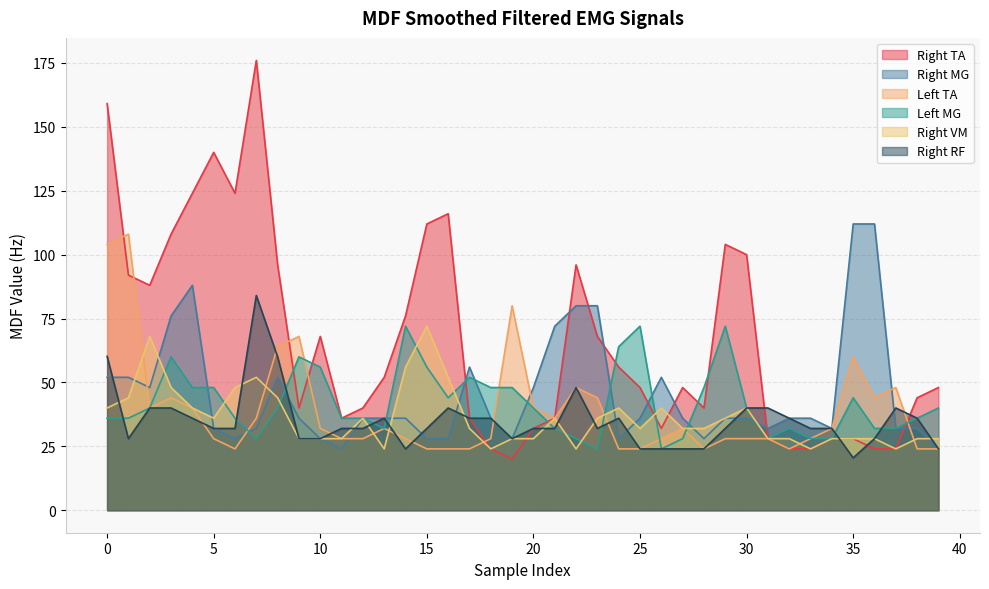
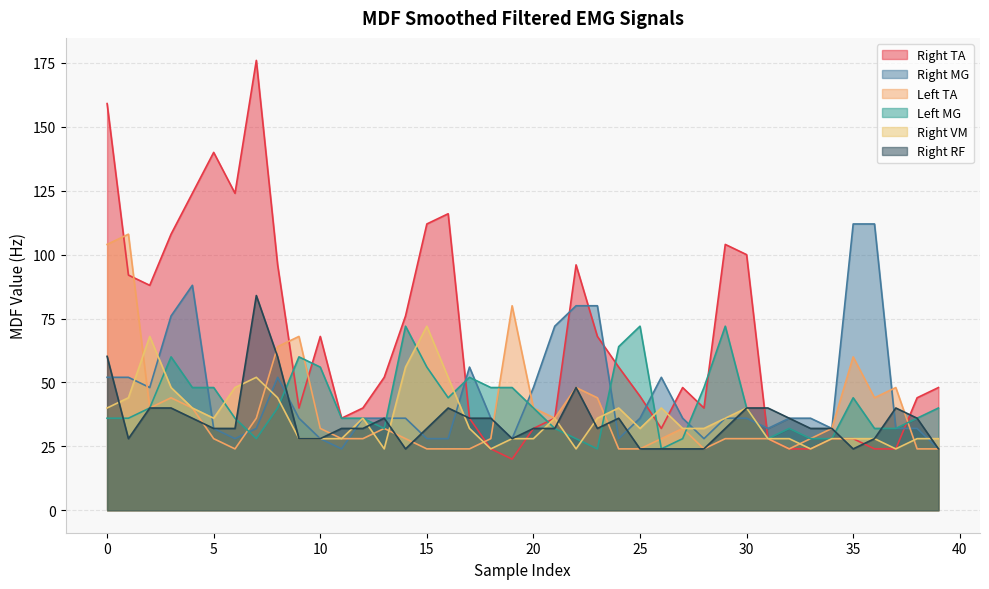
  {
    "Right TA": {
      "0": 159,
      "5": 140,
      "10": 68,
      "15": 112,
-     "25": 48,
+     "25": 45,
      "30": 100
    },
    "Right RF": {
      "0": 60,
      "15": 32,
-     "35": 21
+     "35": 24
    }
  }
